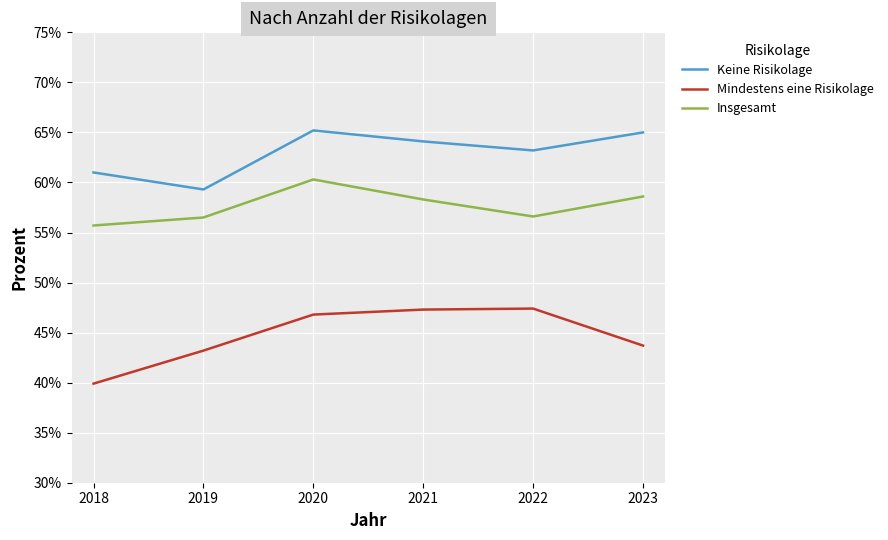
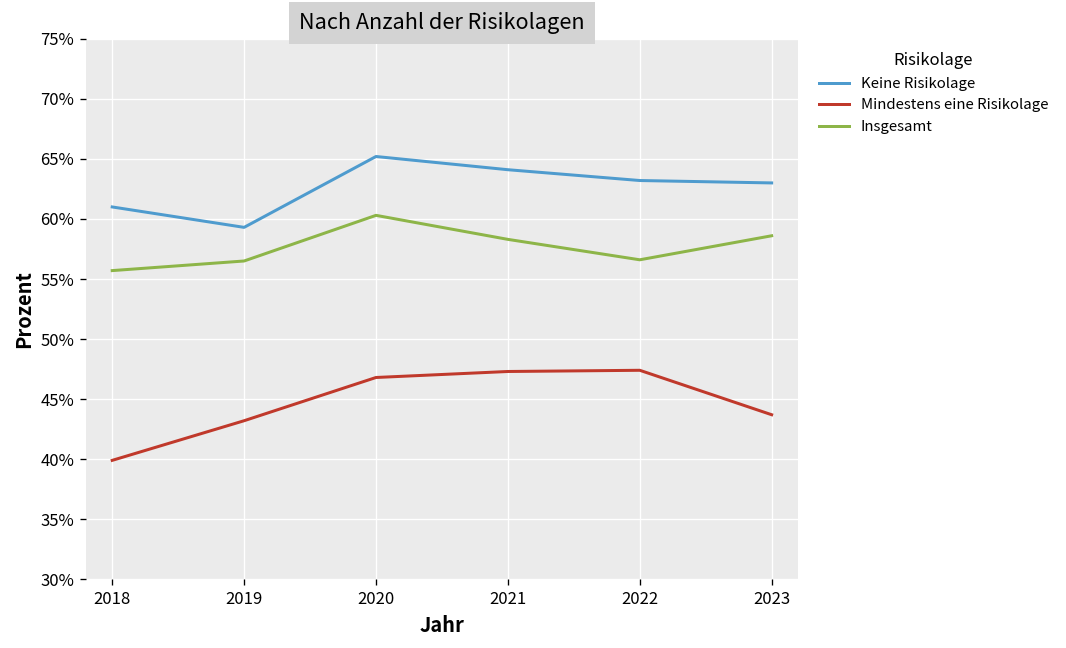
  {
    "Keine Risikolage": {
      "2018": "61%",
      "2019": "59.3%",
      "2020": "65%",
      "2021": "64%",
      "2022": "63%",
-     "2023": "65%"
+     "2023": "63%"
    },
    "Mindestens eine Risikolage": {
      "2018": "40%",
      "2019": "43%",
      "2020": "47%",
      "2021": "47.3%",
      "2022": "47.4%",
      "2023": "43.7%"
    },
    "Insgesamt": {
      "2018": "55.7%",
      "2019": "56.5%",
      "2020": "60.3%",
      "2021": "58.3%",
      "2022": "56.6%",
      "2023": "58.6%"
    }
  }
